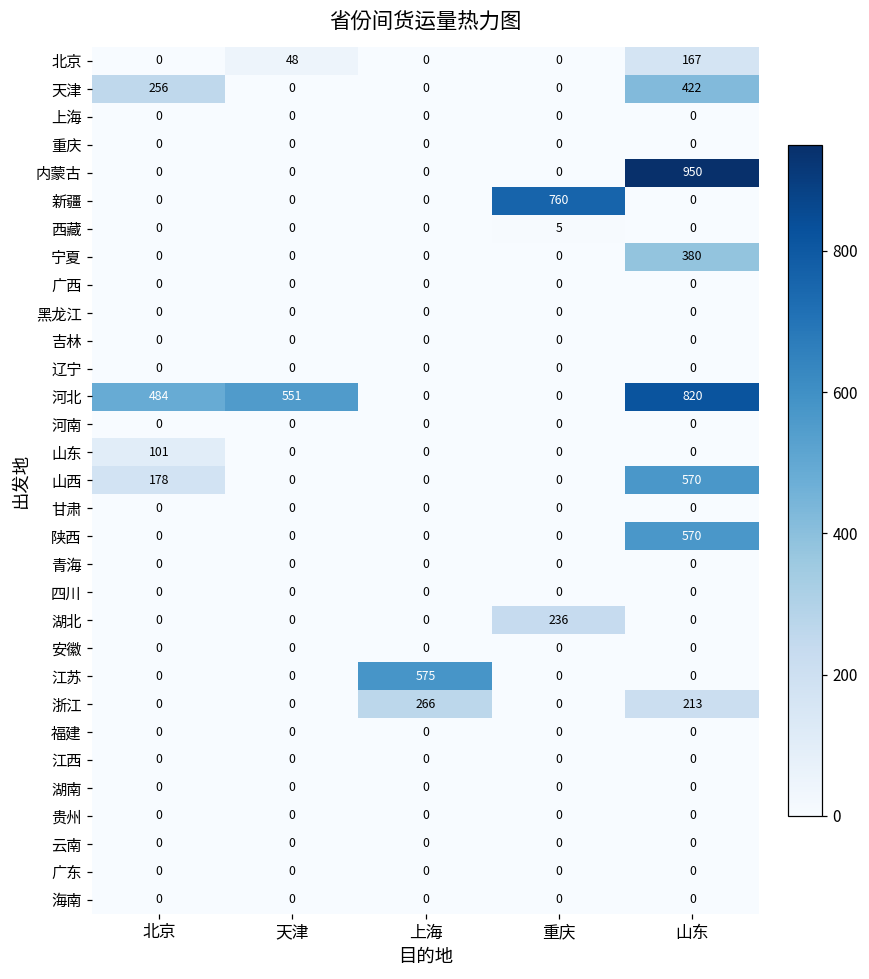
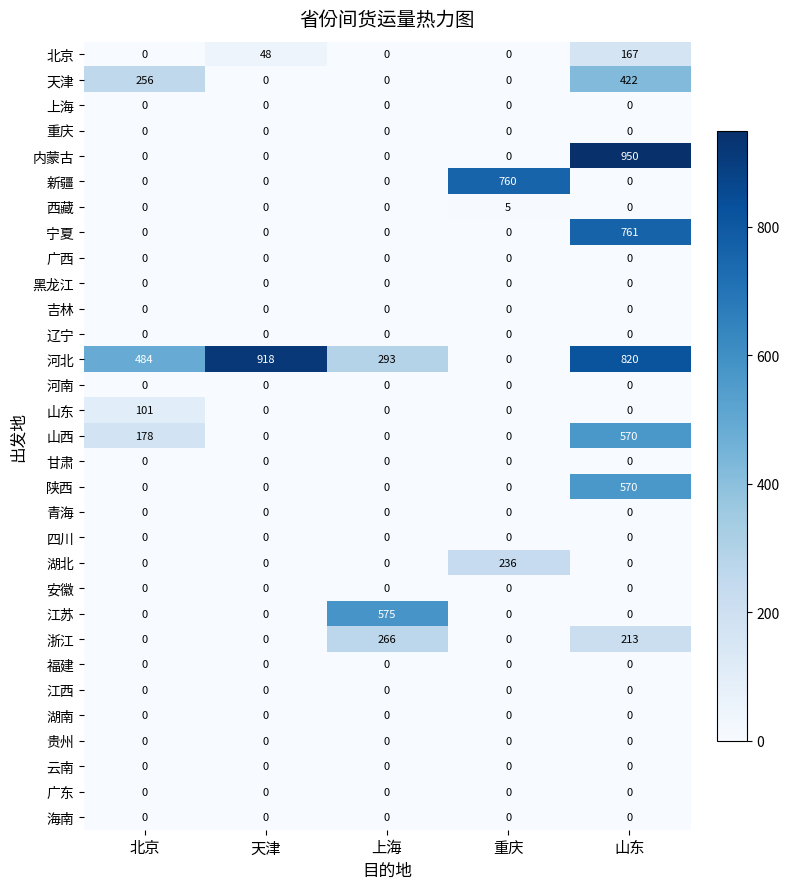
  {
    "北京": {
      "北京": 0,
      "天津": 48,
      "上海": 0,
      "重庆": 0,
      "山东": 167
    },
    "天津": {
      "北京": 256,
      "天津": 0,
      "上海": 0,
      "重庆": 0,
      "山东": 422
    },
    "上海": {
      "北京": 0,
      "天津": 0,
      "上海": 0,
      "重庆": 0,
      "山东": 0
    },
    "重庆": {
      "北京": 0,
      "天津": 0,
      "上海": 0,
      "重庆": 0,
      "山东": 0
    },
    "内蒙古": {
      "北京": 0,
      "天津": 0,
      "上海": 0,
      "重庆": 0,
      "山东": 950
    },
    "新疆": {
      "北京": 0,
      "天津": 0,
      "上海": 0,
      "重庆": 760,
      "山东": 0
    },
    "西藏": {
      "北京": 0,
      "天津": 0,
      "上海": 0,
      "重庆": 5,
      "山东": 0
    },
    "宁夏": {
      "北京": 0,
      "天津": 0,
      "上海": 0,
      "重庆": 0,
-     "山东": 380
+     "山东": 761
    },
    "广西": {
      "北京": 0,
      "天津": 0,
      "上海": 0,
      "重庆": 0,
      "山东": 0
    },
    "黑龙江": {
      "北京": 0,
      "天津": 0,
      "上海": 0,
      "重庆": 0,
      "山东": 0
    },
    "吉林": {
      "北京": 0,
      "天津": 0,
      "上海": 0,
      "重庆": 0,
      "山东": 0
    },
    "辽宁": {
      "北京": 0,
      "天津": 0,
      "上海": 0,
      "重庆": 0,
      "山东": 0
    },
    "河北": {
      "北京": 484,
-     "天津": 551,
-     "上海": 0,
+     "天津": 918,
+     "上海": 293,
      "重庆": 0,
      "山东": 820
    },
    "河南": {
      "北京": 0,
      "天津": 0,
      "上海": 0,
      "重庆": 0,
      "山东": 0
    },
    "山东": {
      "北京": 101,
      "天津": 0,
      "上海": 0,
      "重庆": 0,
      "山东": 0
    },
    "山西": {
      "北京": 178,
      "天津": 0,
      "上海": 0,
      "重庆": 0,
      "山东": 570
    },
    "甘肃": {
      "北京": 0,
      "天津": 0,
      "上海": 0,
      "重庆": 0,
      "山东": 0
    },
    "陕西": {
      "北京": 0,
      "天津": 0,
      "上海": 0,
      "重庆": 0,
      "山东": 570
    },
    "青海": {
      "北京": 0,
      "天津": 0,
      "上海": 0,
      "重庆": 0,
      "山东": 0
    },
    "四川": {
      "北京": 0,
      "天津": 0,
      "上海": 0,
      "重庆": 0,
      "山东": 0
    },
    "湖北": {
      "北京": 0,
      "天津": 0,
      "上海": 0,
      "重庆": 236,
      "山东": 0
    },
    "安徽": {
      "北京": 0,
      "天津": 0,
      "上海": 0,
      "重庆": 0,
      "山东": 0
    },
    "江苏": {
      "北京": 0,
      "天津": 0,
      "上海": 575,
      "重庆": 0,
      "山东": 0
    },
    "浙江": {
      "北京": 0,
      "天津": 0,
      "上海": 266,
      "重庆": 0,
      "山东": 213
    },
    "福建": {
      "北京": 0,
      "天津": 0,
      "上海": 0,
      "重庆": 0,
      "山东": 0
    },
    "江西": {
      "北京": 0,
      "天津": 0,
      "上海": 0,
      "重庆": 0,
      "山东": 0
    },
    "湖南": {
      "北京": 0,
      "天津": 0,
      "上海": 0,
      "重庆": 0,
      "山东": 0
    },
    "贵州": {
      "北京": 0,
      "天津": 0,
      "上海": 0,
      "重庆": 0,
      "山东": 0
    },
    "云南": {
      "北京": 0,
      "天津": 0,
      "上海": 0,
      "重庆": 0,
      "山东": 0
    },
    "广东": {
      "北京": 0,
      "天津": 0,
      "上海": 0,
      "重庆": 0,
      "山东": 0
    },
    "海南": {
      "北京": 0,
      "天津": 0,
      "上海": 0,
      "重庆": 0,
      "山东": 0
    }
  }
